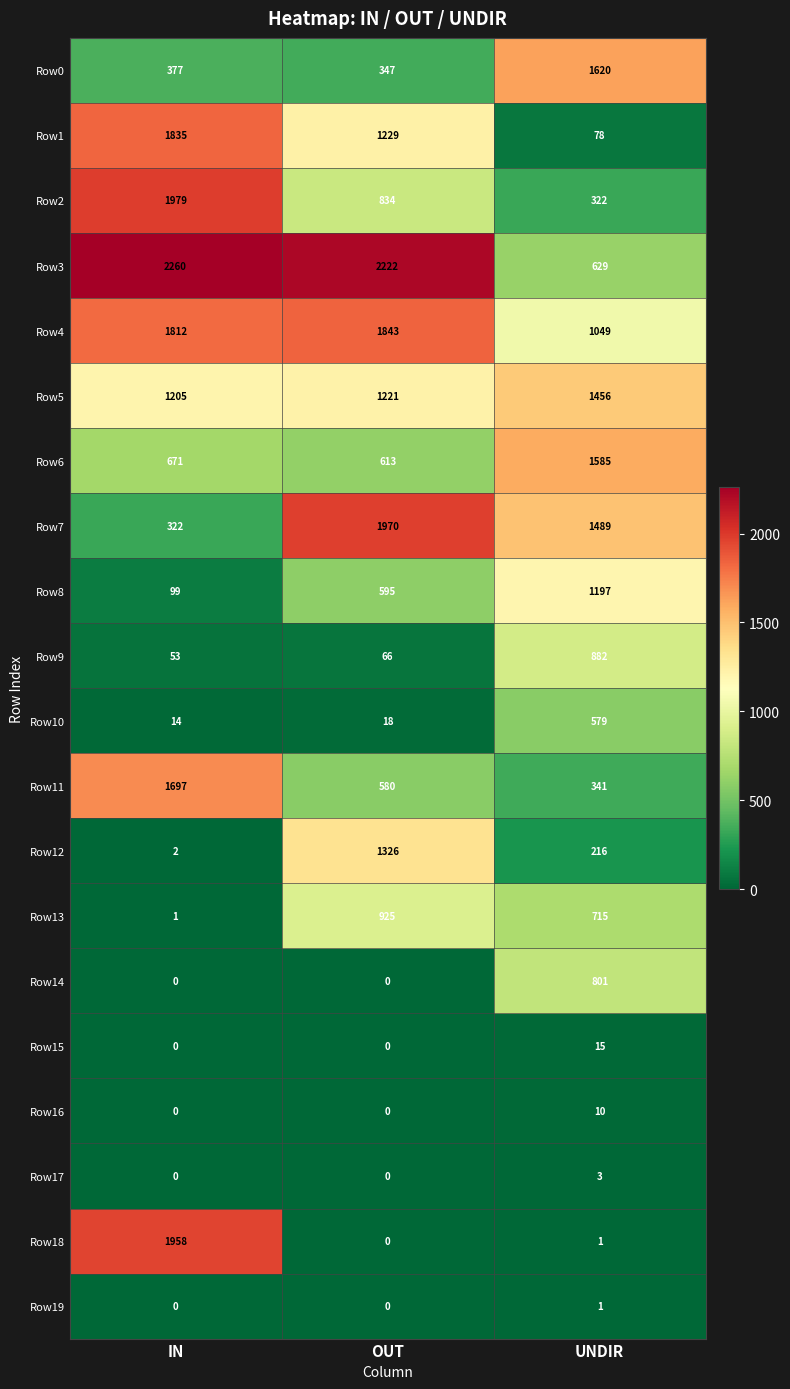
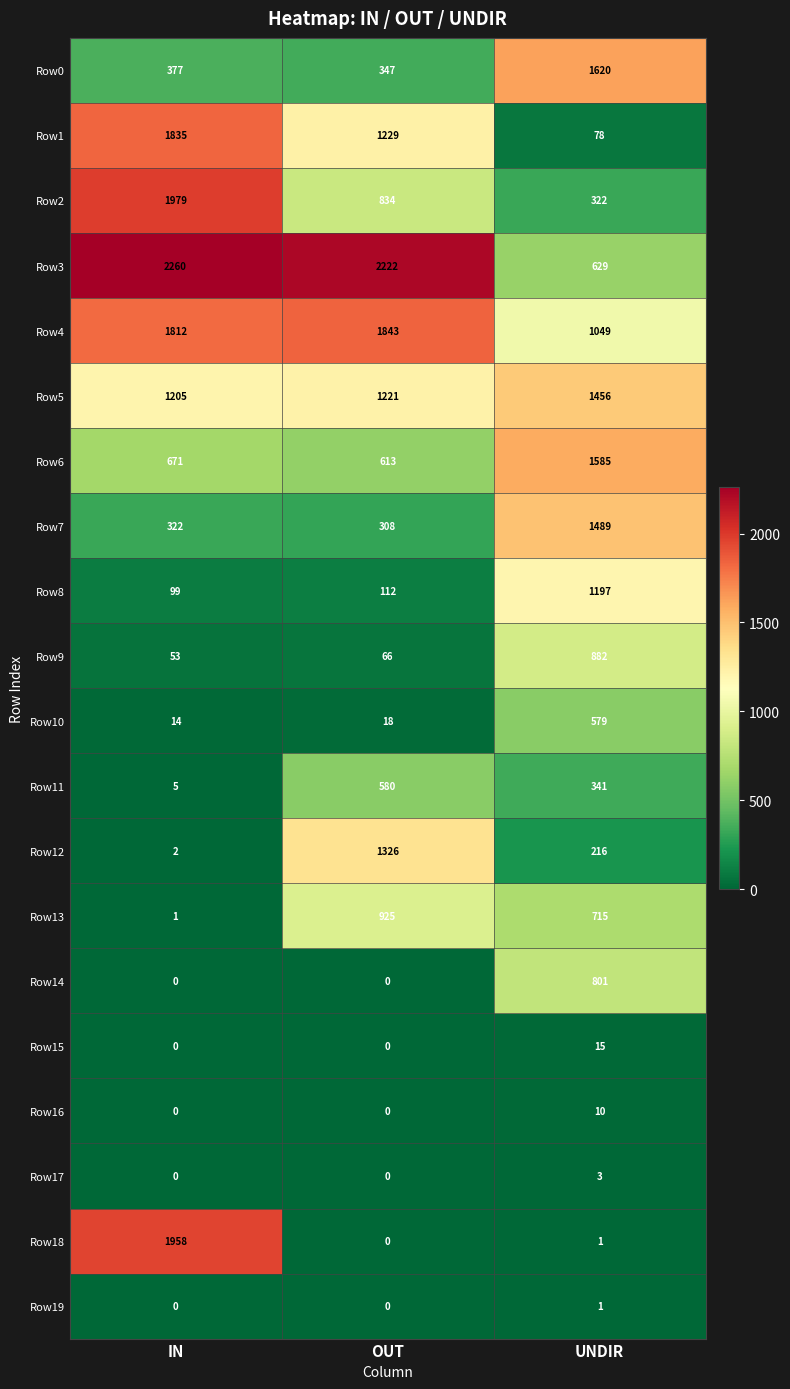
  {
    "Row0": {
      "IN": 377,
      "OUT": 347,
      "UNDIR": 1620
    },
    "Row1": {
      "IN": 1835,
      "OUT": 1229,
      "UNDIR": 78
    },
    "Row2": {
      "IN": 1979,
      "OUT": 834,
      "UNDIR": 322
    },
    "Row3": {
      "IN": 2260,
      "OUT": 2222,
      "UNDIR": 629
    },
    "Row4": {
      "IN": 1812,
      "OUT": 1843,
      "UNDIR": 1049
    },
    "Row5": {
      "IN": 1205,
      "OUT": 1221,
      "UNDIR": 1456
    },
    "Row6": {
      "IN": 671,
      "OUT": 613,
      "UNDIR": 1585
    },
    "Row7": {
      "IN": 322,
-     "OUT": 1970,
+     "OUT": 308,
      "UNDIR": 1489
    },
    "Row8": {
      "IN": 99,
-     "OUT": 595,
+     "OUT": 112,
      "UNDIR": 1197
    },
    "Row9": {
      "IN": 53,
      "OUT": 66,
      "UNDIR": 882
    },
    "Row10": {
      "IN": 14,
      "OUT": 18,
      "UNDIR": 579
    },
    "Row11": {
-     "IN": 1697,
+     "IN": 5,
      "OUT": 580,
      "UNDIR": 341
    },
    "Row12": {
      "IN": 2,
      "OUT": 1326,
      "UNDIR": 216
    },
    "Row13": {
      "IN": 1,
      "OUT": 925,
      "UNDIR": 715
    },
    "Row14": {
      "IN": 0,
      "OUT": 0,
      "UNDIR": 801
    },
    "Row15": {
      "IN": 0,
      "OUT": 0,
      "UNDIR": 15
    },
    "Row16": {
      "IN": 0,
      "OUT": 0,
      "UNDIR": 10
    },
    "Row17": {
      "IN": 0,
      "OUT": 0,
      "UNDIR": 3
    },
    "Row18": {
      "IN": 1958,
      "OUT": 0,
      "UNDIR": 1
    },
    "Row19": {
      "IN": 0,
      "OUT": 0,
      "UNDIR": 1
    }
  }
